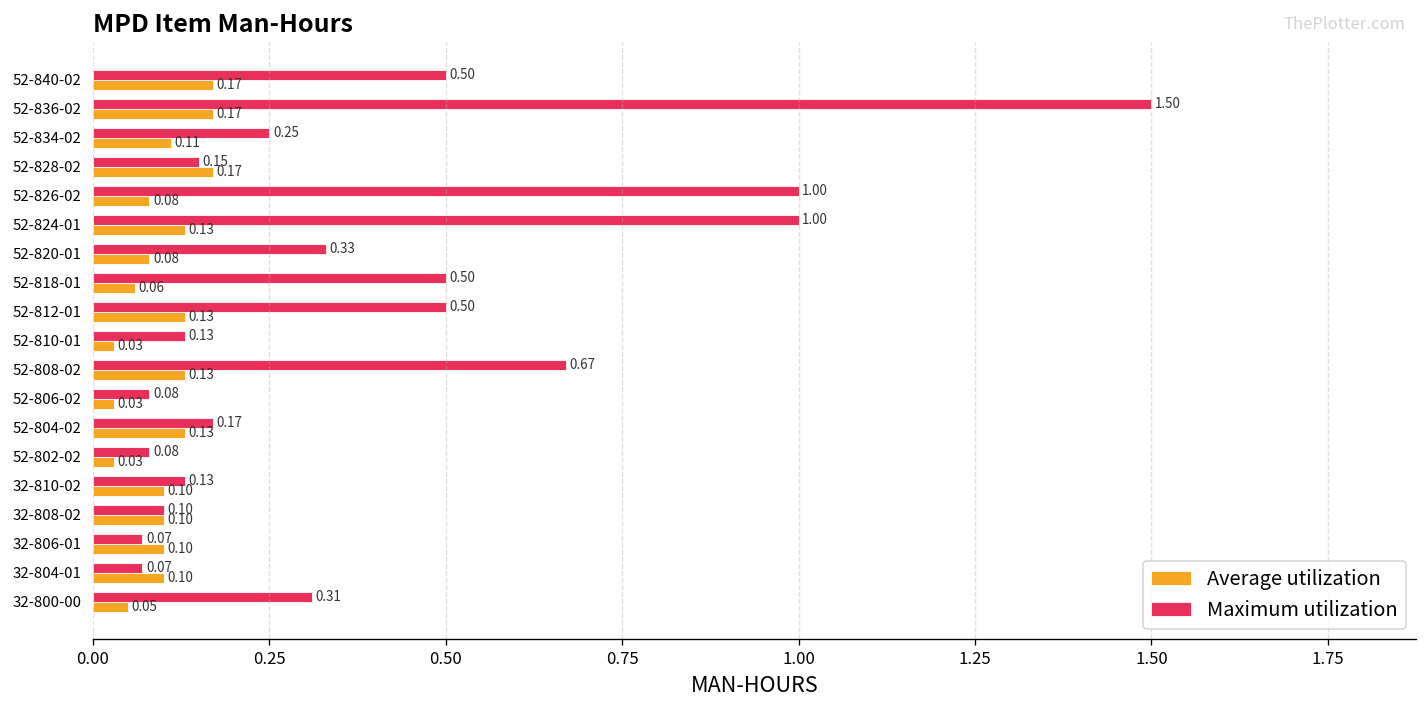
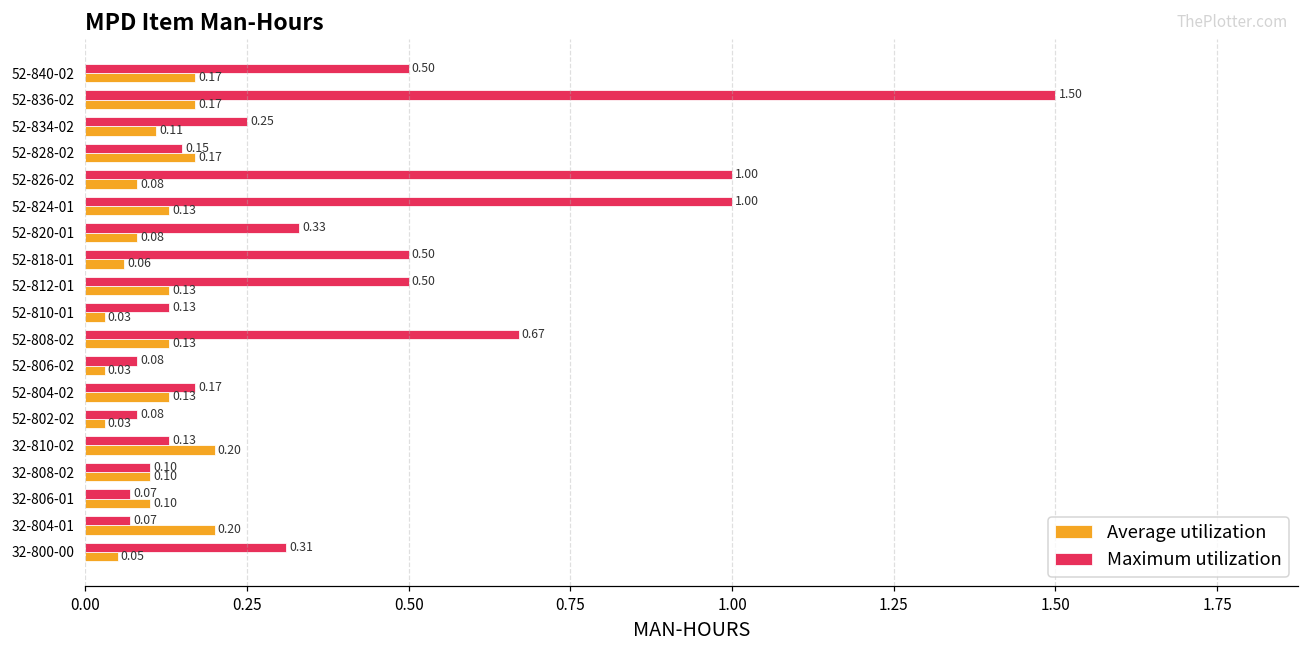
  {
    "Average utilization": {
      "52-840-02": 0.17,
      "52-836-02": 0.17,
      "52-834-02": 0.11,
      "52-828-02": 0.17,
      "52-826-02": 0.08,
      "52-824-01": 0.13,
      "52-820-01": 0.08,
      "52-818-01": 0.06,
      "52-812-01": 0.13,
      "52-810-01": 0.03,
      "52-808-02": 0.13,
      "52-806-02": 0.03,
      "52-804-02": 0.13,
      "52-802-02": 0.03,
-     "32-810-02": 0.10,
+     "32-810-02": 0.20,
      "32-806-01": 0.10,
-     "32-804-01": 0.10,
+     "32-804-01": 0.20,
      "32-800-00": 0.05
    },
    "Maximum utilization": {
      "52-840-02": 0.50,
      "52-836-02": 1.50,
      "52-834-02": 0.25,
      "52-828-02": 0.15,
      "52-826-02": 1.00,
      "52-824-01": 1.00,
      "52-820-01": 0.33,
      "52-818-01": 0.50,
      "52-812-01": 0.50,
      "52-810-01": 0.13,
      "52-808-02": 0.67,
      "52-806-02": 0.08,
      "52-804-02": 0.17,
      "52-802-02": 0.08,
      "32-810-02": 0.13,
      "32-806-01": 0.07,
      "32-804-01": 0.07,
      "32-800-00": 0.31
    }
  }
